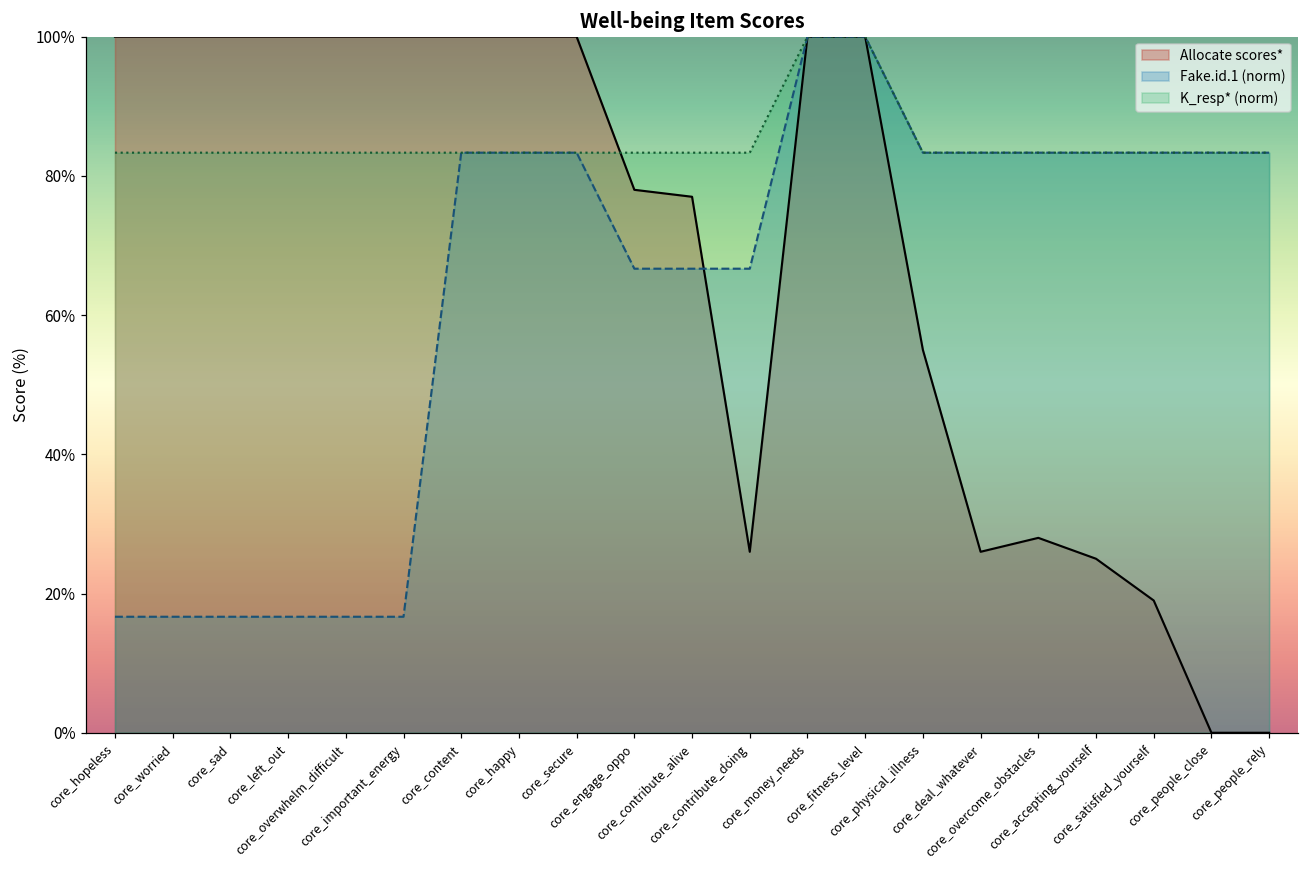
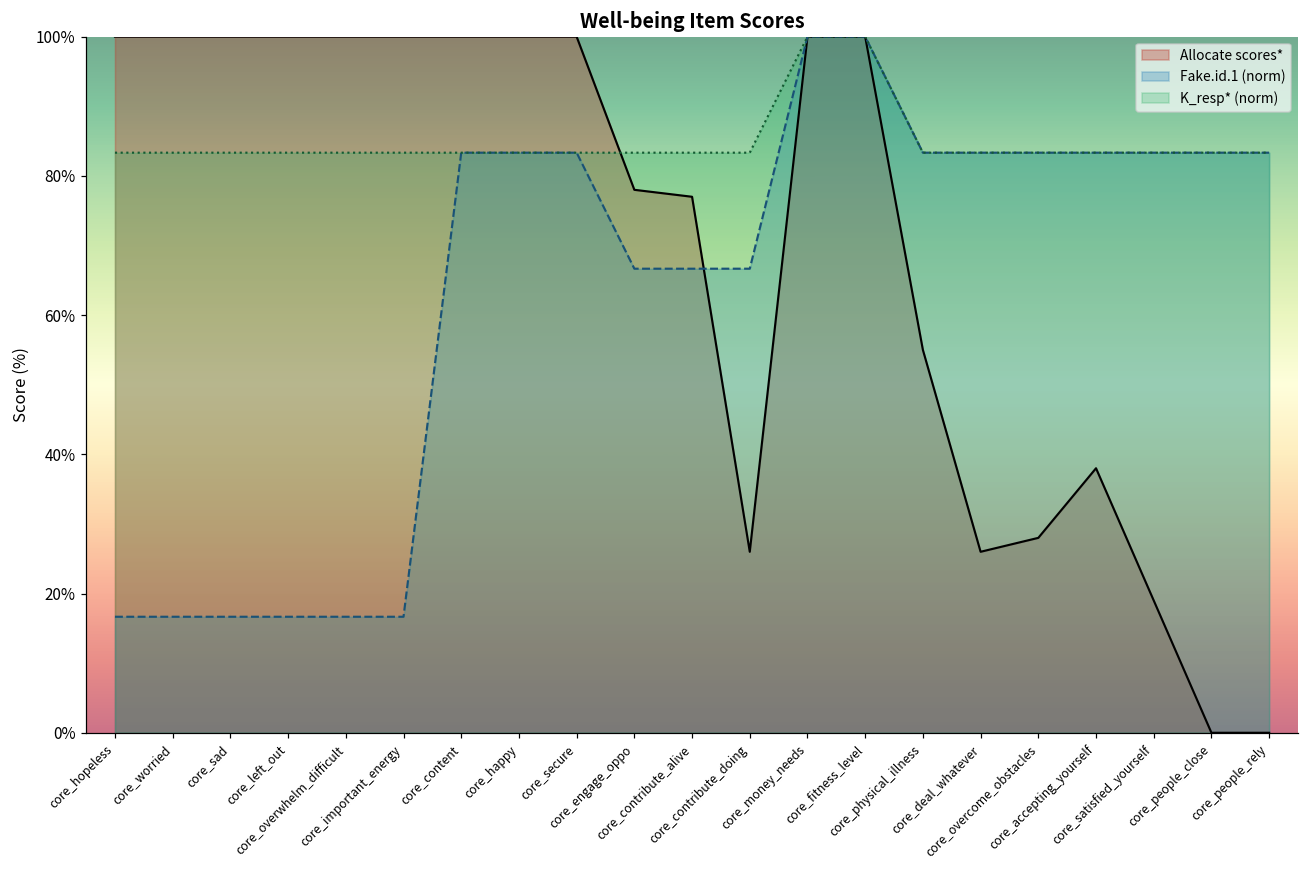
  {
    "Allocate scores*": {
      "core_hopeless": "100%",
      "core_worried": "100%",
      "core_sad": "100%",
      "core_left_out": "100%",
      "core_overwhelm_difficult": "100%",
      "core_important_energy": "100%",
      "core_content": "100%",
      "core_happy": "100%",
      "core_secure": "100%",
      "core_engage_oppo": "78%",
      "core_contribute_alive": "77%",
      "core_contribute_doing": "26%",
      "core_physical_illness": "55%",
      "core_deal_whatever": "26%",
      "core_overcome_obstacles": "28%",
-     "core_accepting_yourself": "25%",
+     "core_accepting_yourself": "38%",
      "core_satisfied_yourself": "19%",
      "core_people_close": "0%",
      "core_people_rely": "0%"
    }
  }
